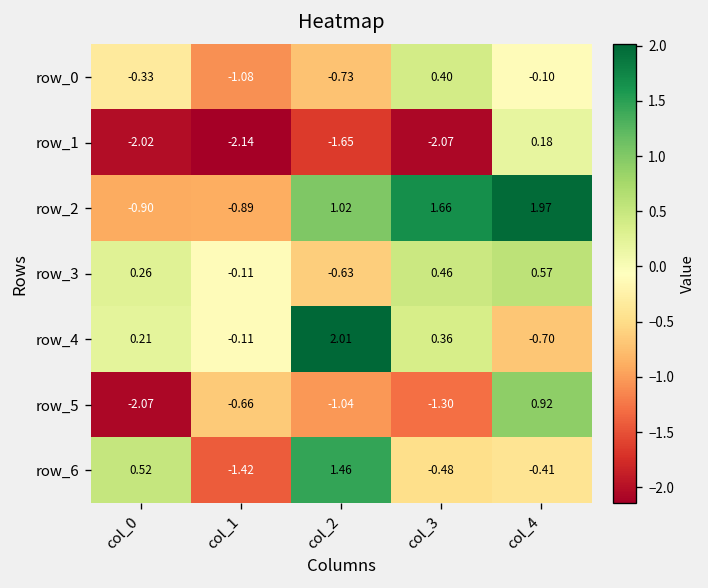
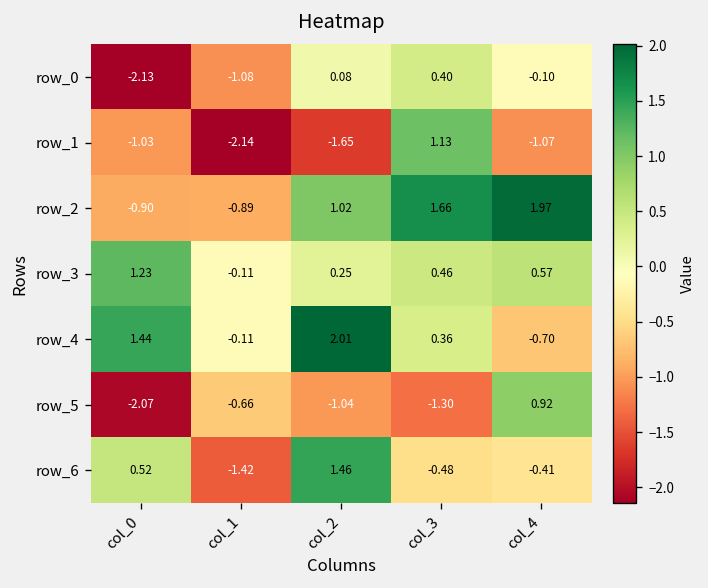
  {
    "row_0": {
-     "col_0": -0.33,
+     "col_0": -2.13,
      "col_1": -1.08,
-     "col_2": -0.73,
+     "col_2": 0.08,
      "col_3": 0.40,
      "col_4": -0.10
    },
    "row_1": {
-     "col_0": -2.02,
+     "col_0": -1.03,
      "col_1": -2.14,
      "col_2": -1.65,
-     "col_3": -2.07,
-     "col_4": 0.18
+     "col_3": 1.13,
+     "col_4": -1.07
    },
    "row_2": {
      "col_0": -0.90,
      "col_1": -0.89,
      "col_2": 1.02,
      "col_3": 1.66,
      "col_4": 1.97
    },
    "row_3": {
-     "col_0": 0.26,
+     "col_0": 1.23,
      "col_1": -0.11,
-     "col_2": -0.63,
+     "col_2": 0.25,
      "col_3": 0.46,
      "col_4": 0.57
    },
    "row_4": {
-     "col_0": 0.21,
+     "col_0": 1.44,
      "col_1": -0.11,
      "col_2": 2.01,
      "col_3": 0.36,
      "col_4": -0.70
    },
    "row_5": {
      "col_0": -2.07,
      "col_1": -0.66,
      "col_2": -1.04,
      "col_3": -1.30,
      "col_4": 0.92
    },
    "row_6": {
      "col_0": 0.52,
      "col_1": -1.42,
      "col_2": 1.46,
      "col_3": -0.48,
      "col_4": -0.41
    }
  }
